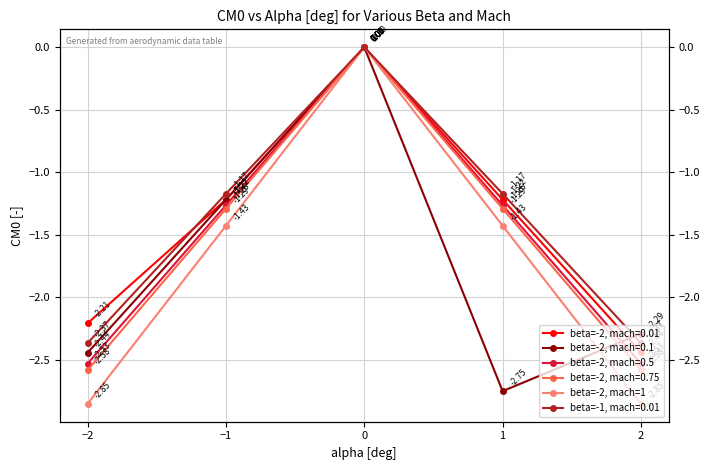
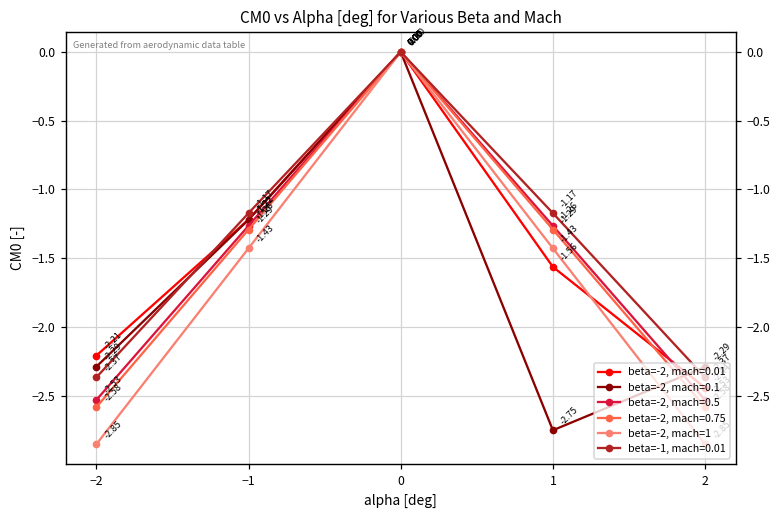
  {
    "beta=-2, mach=0.01": {
      "−2": -2.21,
-     "1": -1.22
+     "1": -1.56
    },
    "beta=-2, mach=0.1": {
-     "−2": -2.44,
+     "−2": -2.29,
      "1": -2.75
    }
  }
